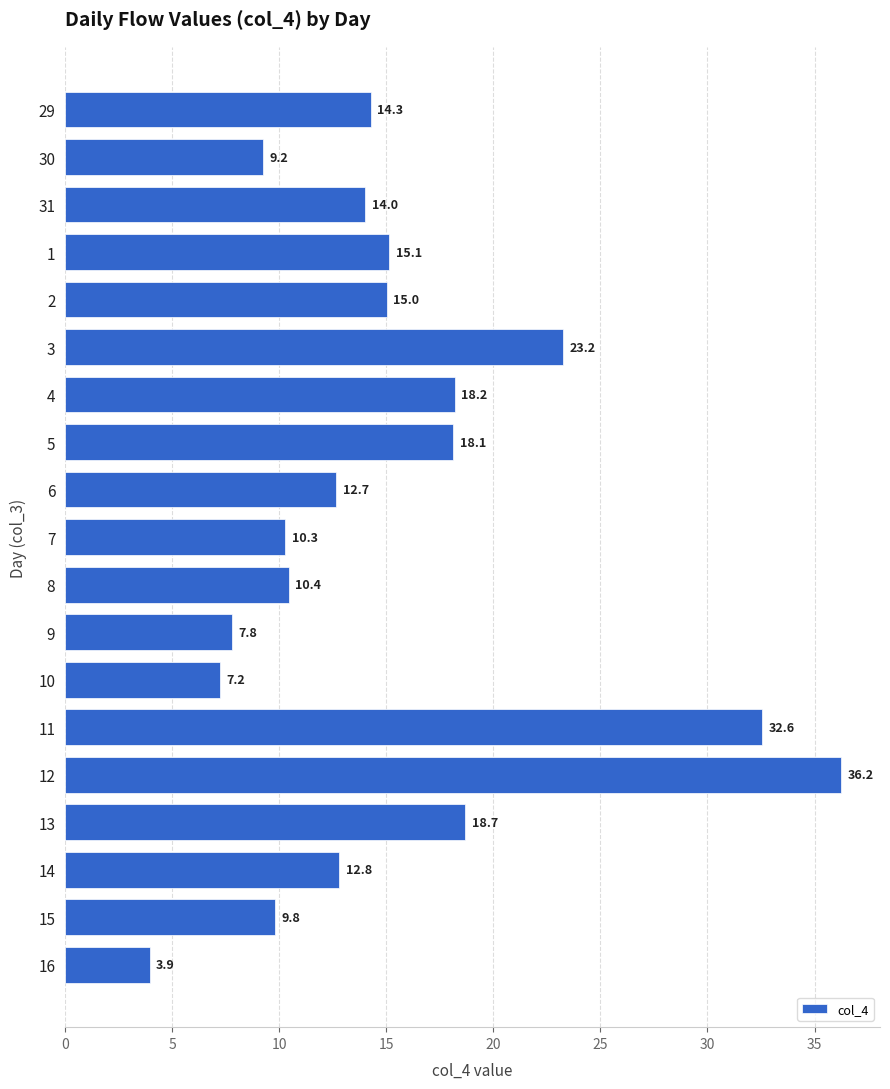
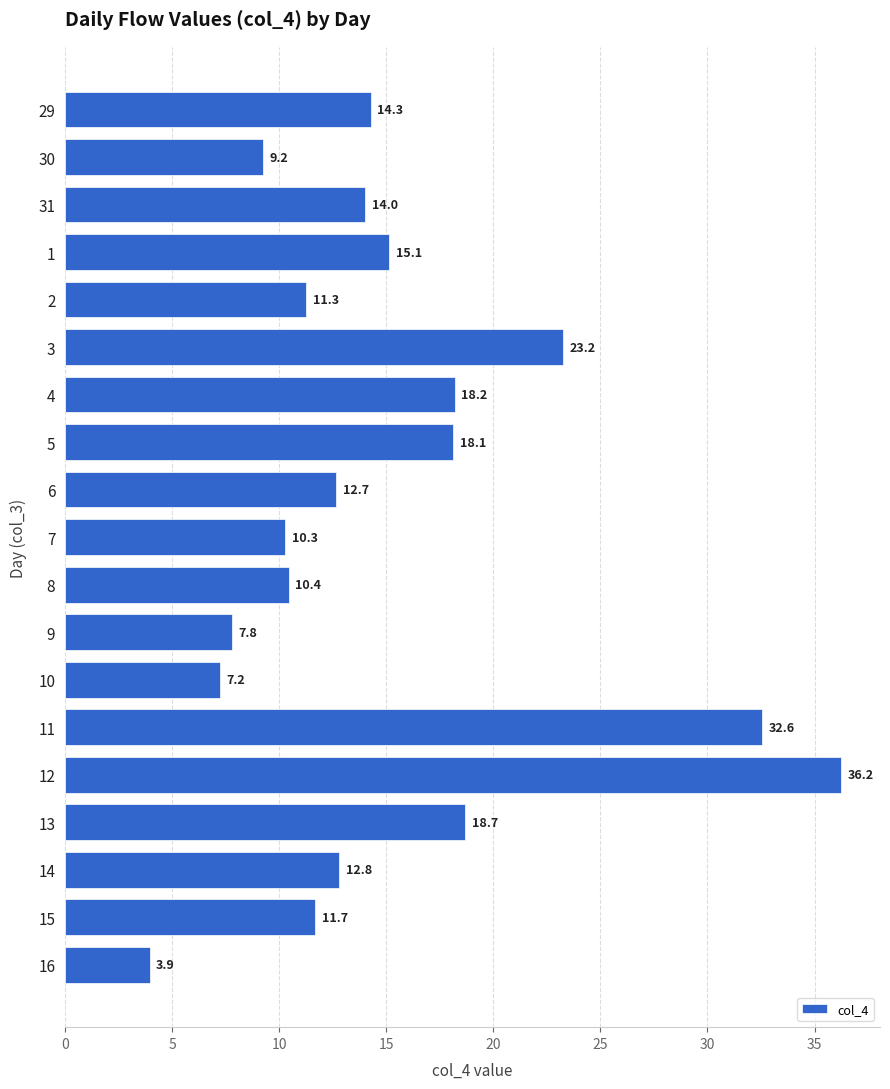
  {
    "29": 14.3,
    "30": 9.2,
    "31": 14.0,
    "1": 15.1,
-   "2": 15.0,
+   "2": 11.3,
    "3": 23.2,
    "4": 18.2,
    "5": 18.1,
    "6": 12.7,
    "7": 10.3,
    "8": 10.4,
    "9": 7.8,
    "10": 7.2,
    "11": 32.6,
    "12": 36.2,
    "13": 18.7,
    "14": 12.8,
-   "15": 9.8,
+   "15": 11.7,
    "16": 3.9
  }
